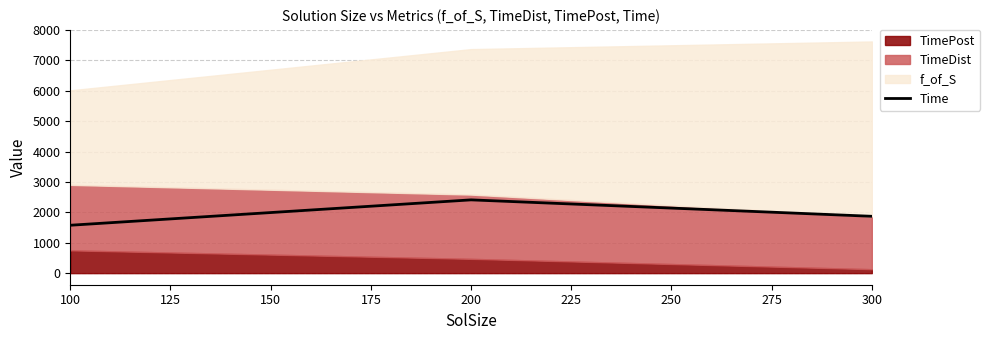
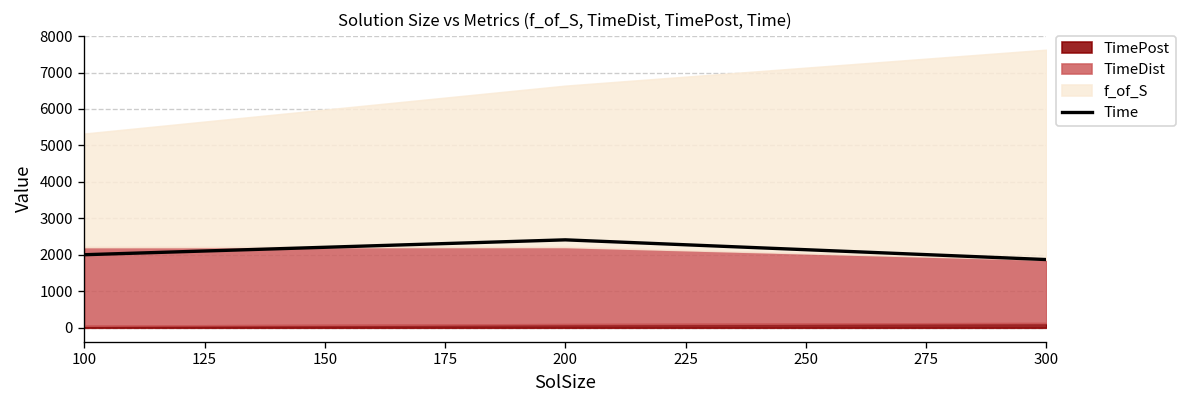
  {
    "Time": {
-     "100": 1600,
+     "100": 2000,
      "200": 2400
    },
    "TimePost": {
-     "100": 700,
-     "200": 500,
+     "100": 100,
+     "200": 100,
      "300": 100
    },
    "TimeDist": {
      "100": 2200,
      "200": 2100
    },
    "f_of_S": {
      "100": 3100,
-     "200": 4800,
+     "200": 4400,
      "300": 5800
    }
  }
